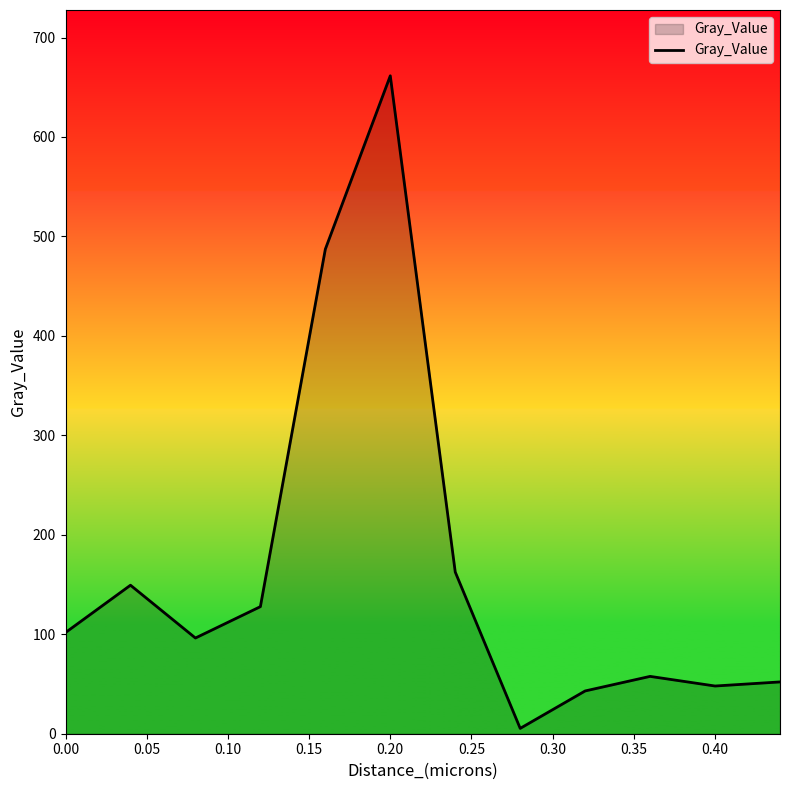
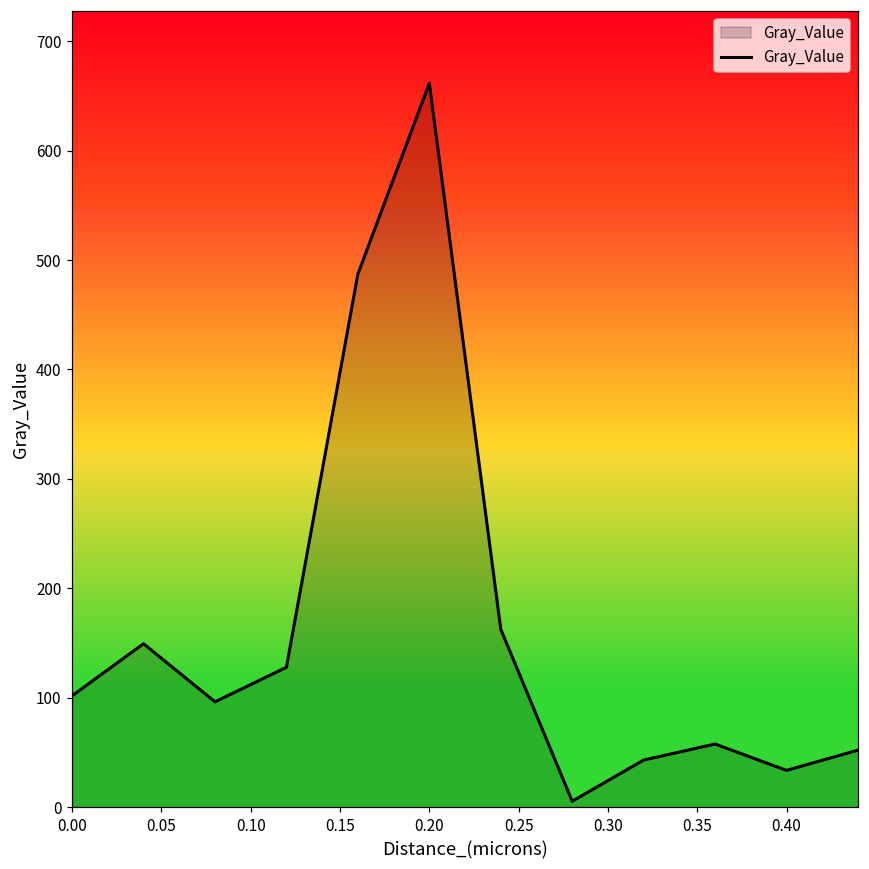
  {
    "0.00": 100,
    "0.20": 660,
-   "0.40": 50
+   "0.40": 30
  }
